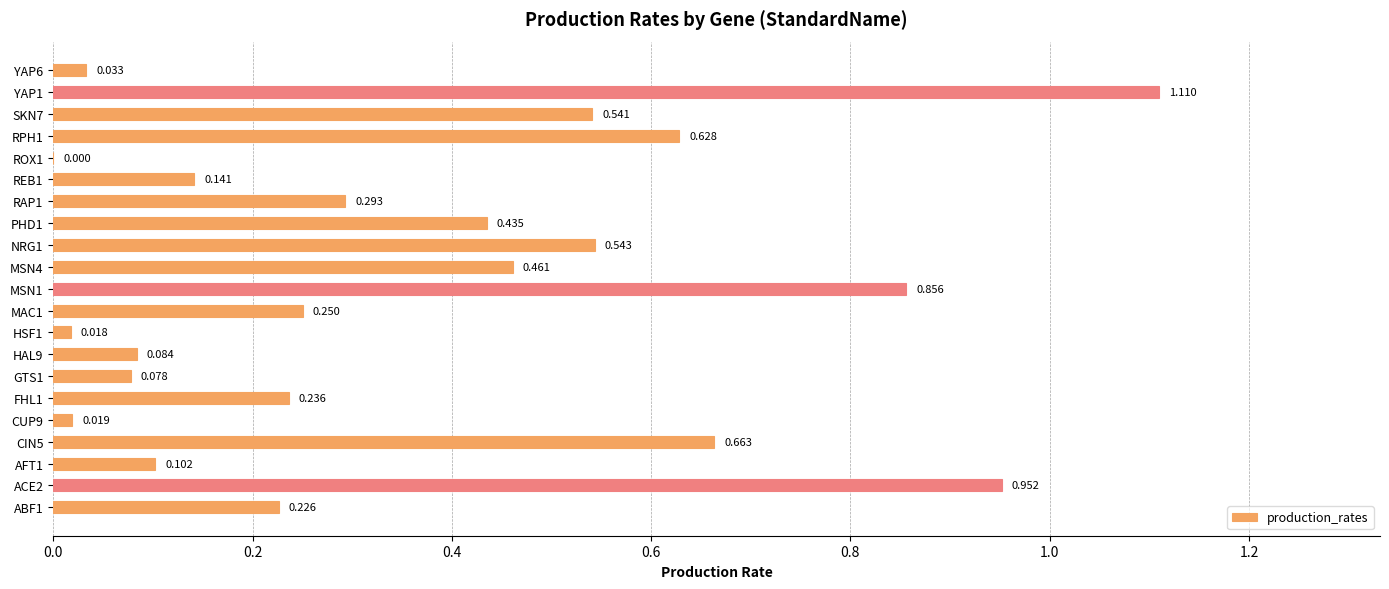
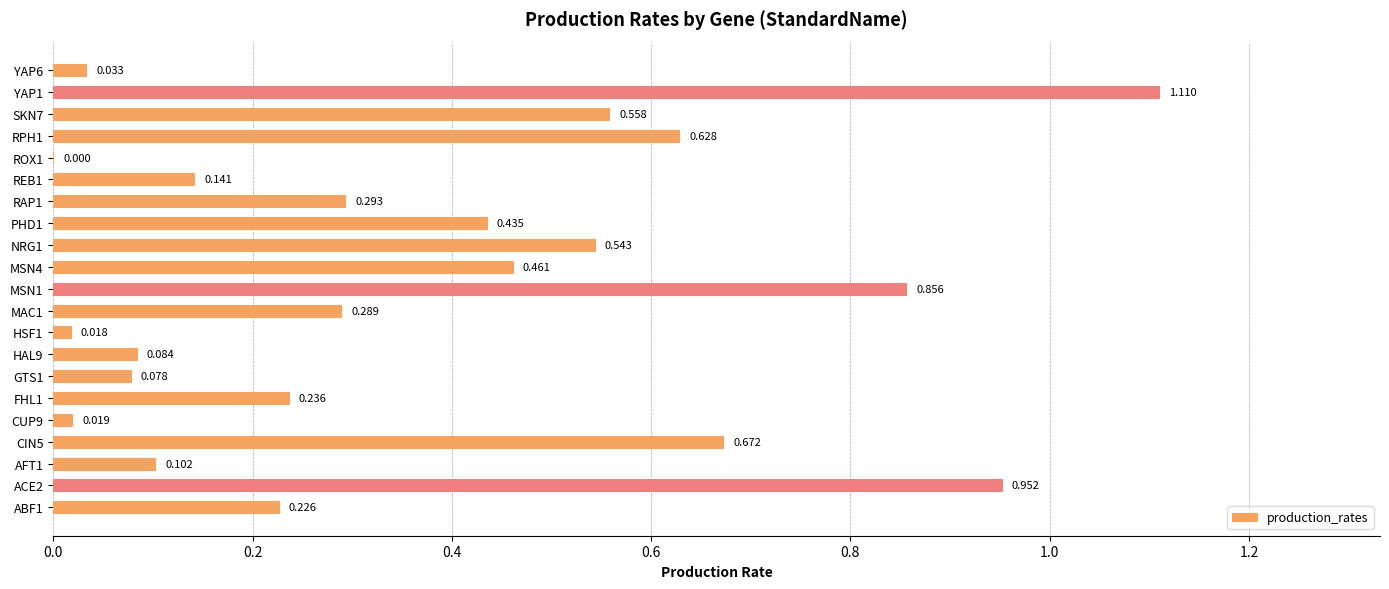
  {
    "YAP6": 0.033,
    "YAP1": 1.110,
-   "SKN7": 0.541,
+   "SKN7": 0.558,
    "RPH1": 0.628,
    "ROX1": 0.000,
    "REB1": 0.141,
    "RAP1": 0.293,
    "PHD1": 0.435,
    "NRG1": 0.543,
    "MSN4": 0.461,
    "MSN1": 0.856,
-   "MAC1": 0.250,
+   "MAC1": 0.289,
    "HSF1": 0.018,
    "HAL9": 0.084,
    "GTS1": 0.078,
    "FHL1": 0.236,
    "CUP9": 0.019,
-   "CIN5": 0.663,
+   "CIN5": 0.672,
    "AFT1": 0.102,
    "ACE2": 0.952,
    "ABF1": 0.226
  }
